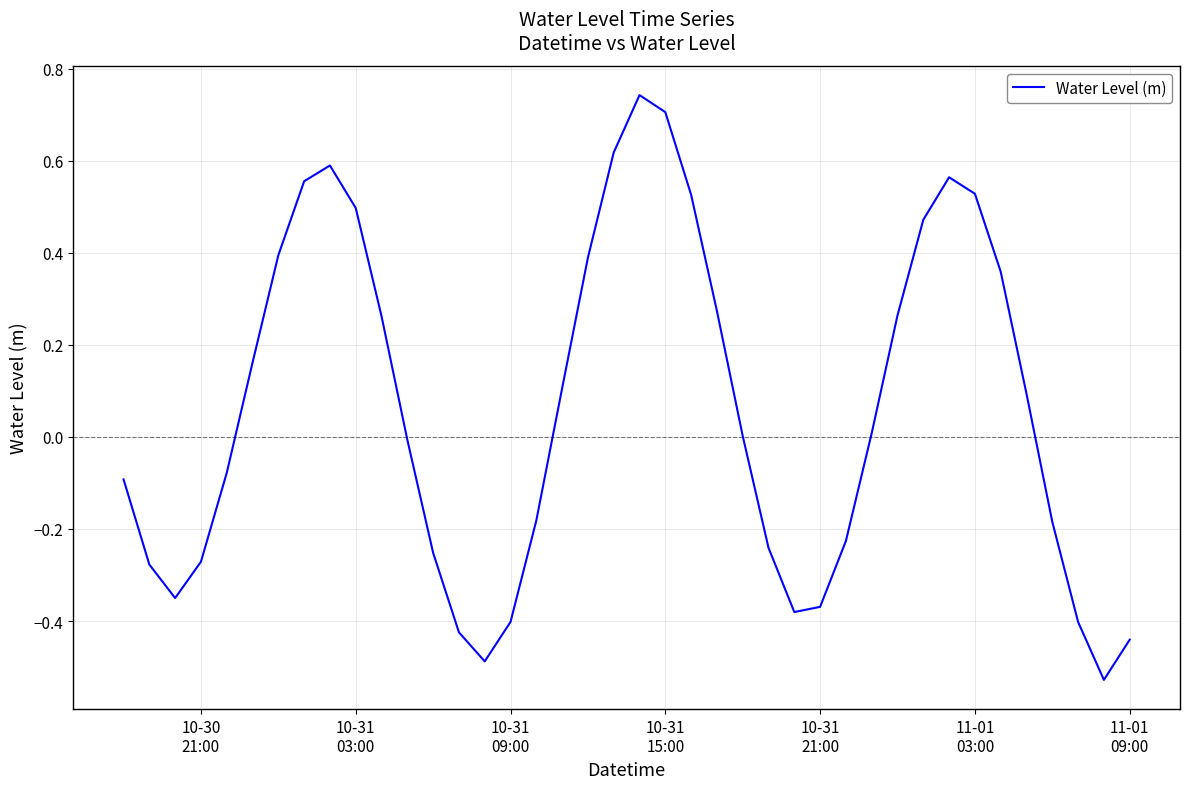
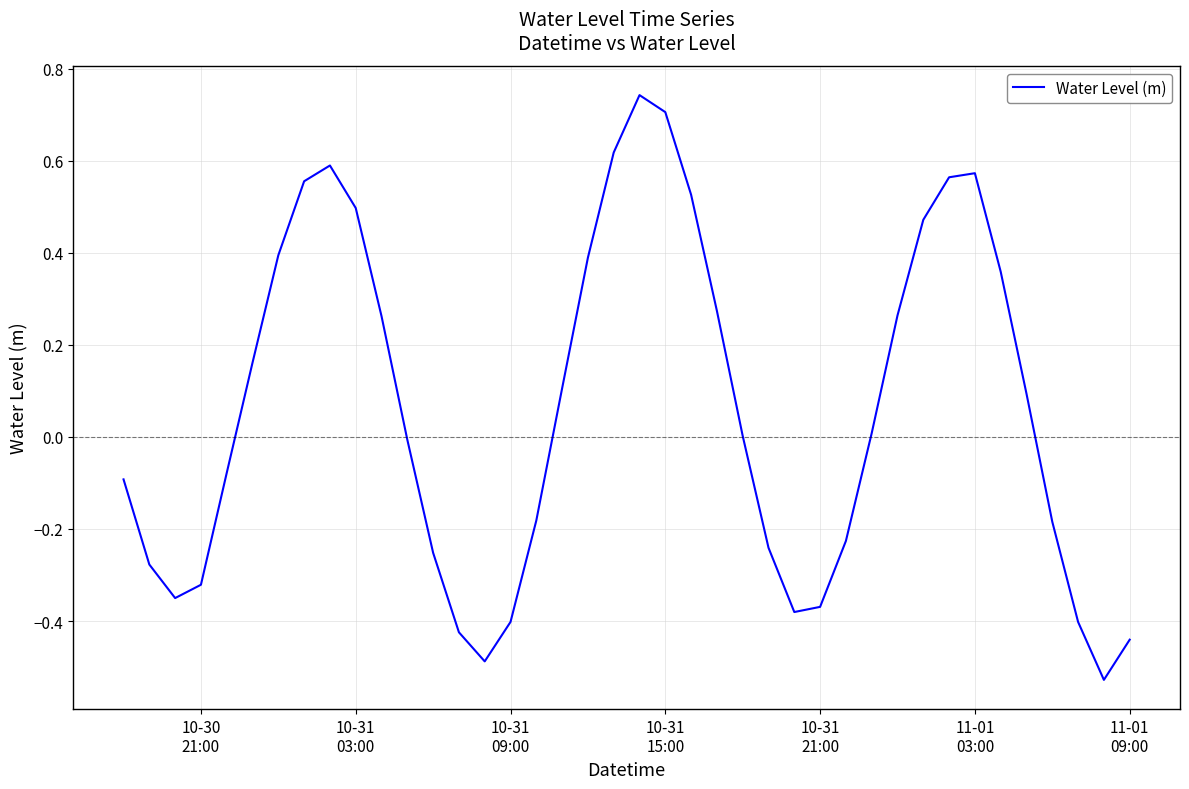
  {
-   "10-30 21:00": -0.27,
+   "10-30 21:00": -0.32,
    "10-31 03:00": 0.50,
    "10-31 09:00": -0.40,
    "10-31 15:00": 0.71,
    "10-31 21:00": -0.37,
-   "11-01 03:00": 0.53,
+   "11-01 03:00": 0.57,
    "11-01 09:00": -0.44
  }
